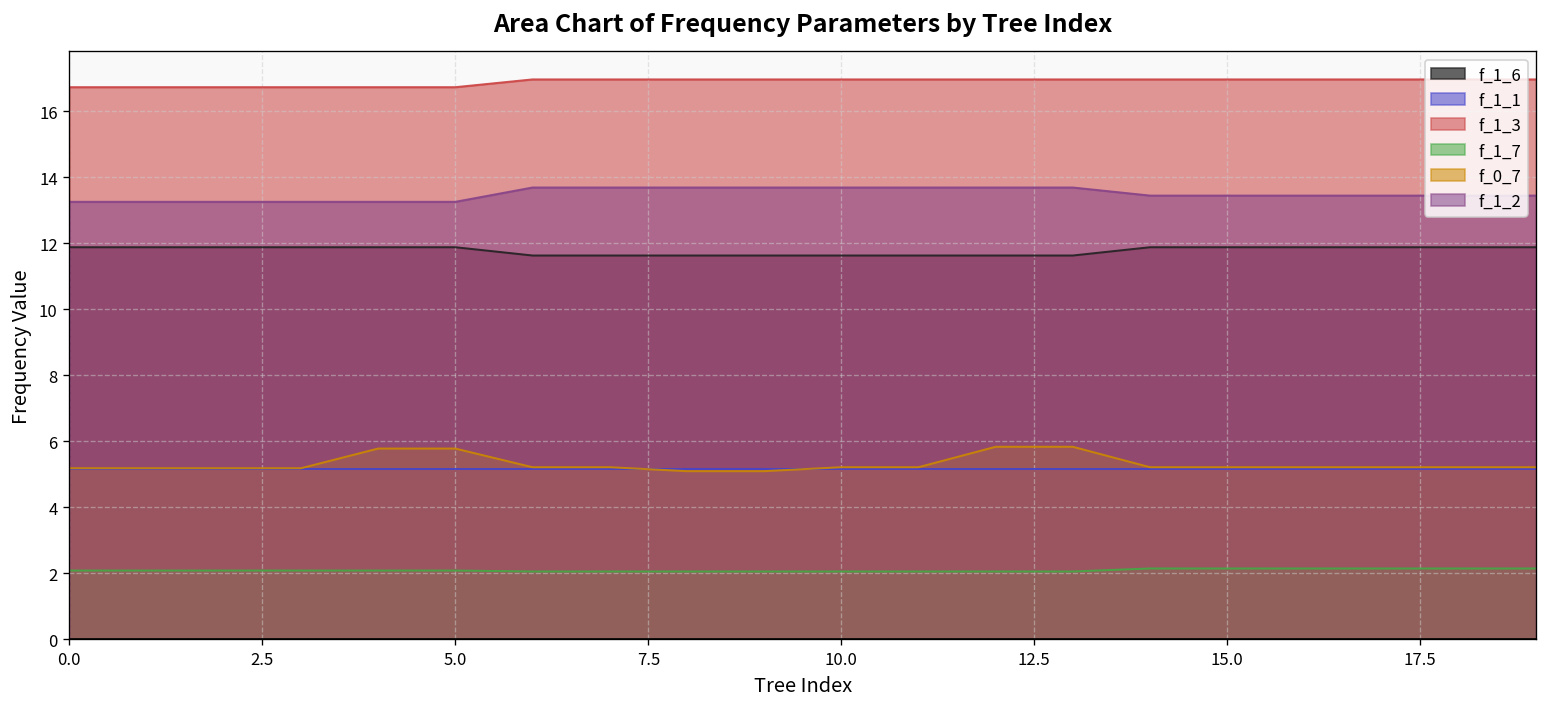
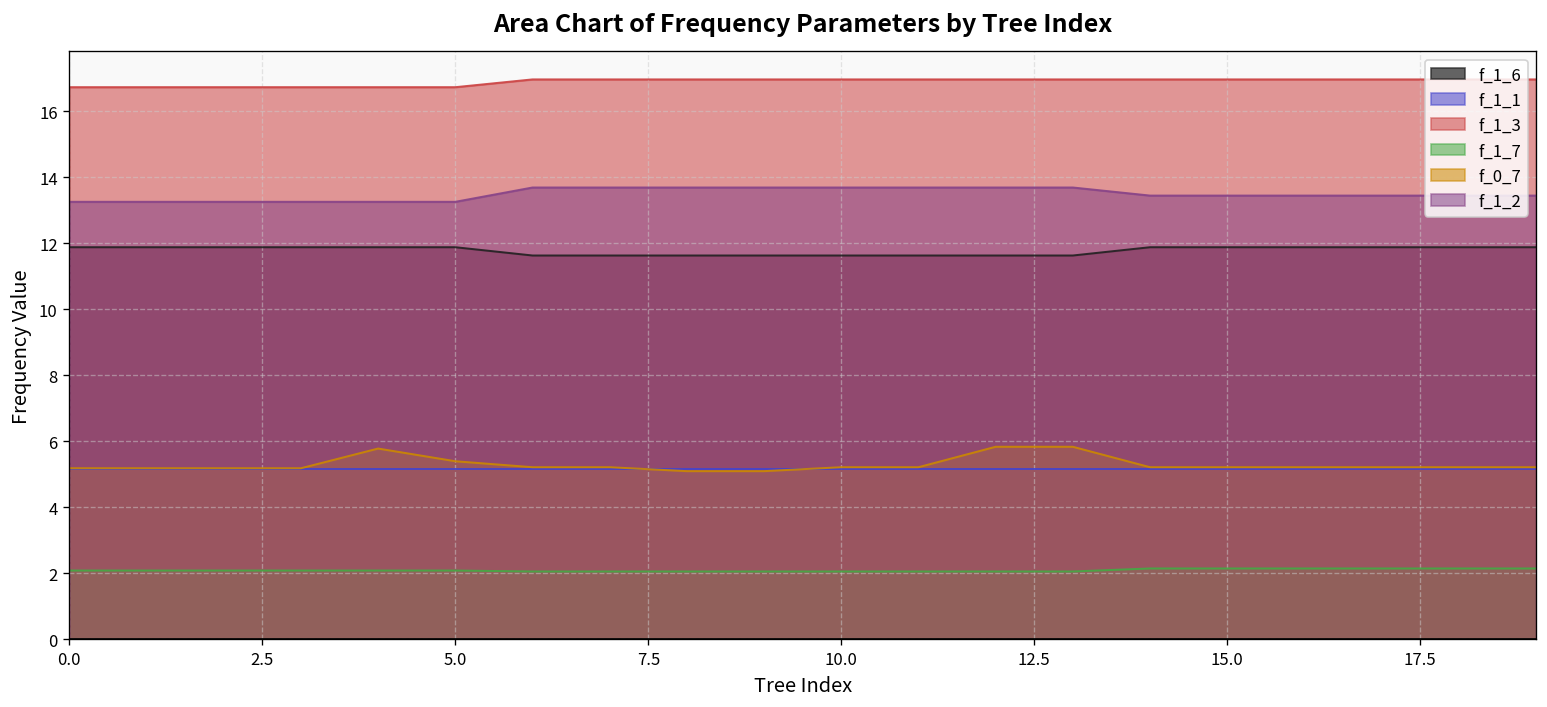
  {
    "f_1_6": {
      "0.0": 11.9,
      "5.0": 11.9,
      "10.0": 11.6,
      "15.0": 11.9
    },
    "f_1_1": {
      "5.0": 5.2
    },
    "f_1_3": {
      "0.0": 16.7,
      "5.0": 16.7,
      "10.0": 17.0,
      "15.0": 17.0
    },
    "f_1_7": {
      "0.0": 2.1,
      "5.0": 2.1,
      "10.0": 2.1,
      "15.0": 2.2
    },
    "f_0_7": {
-     "5.0": 5.8
+     "5.0": 5.4
    },
    "f_1_2": {
      "0.0": 13.3,
      "5.0": 13.3,
      "10.0": 13.7,
      "15.0": 13.4
    }
  }
